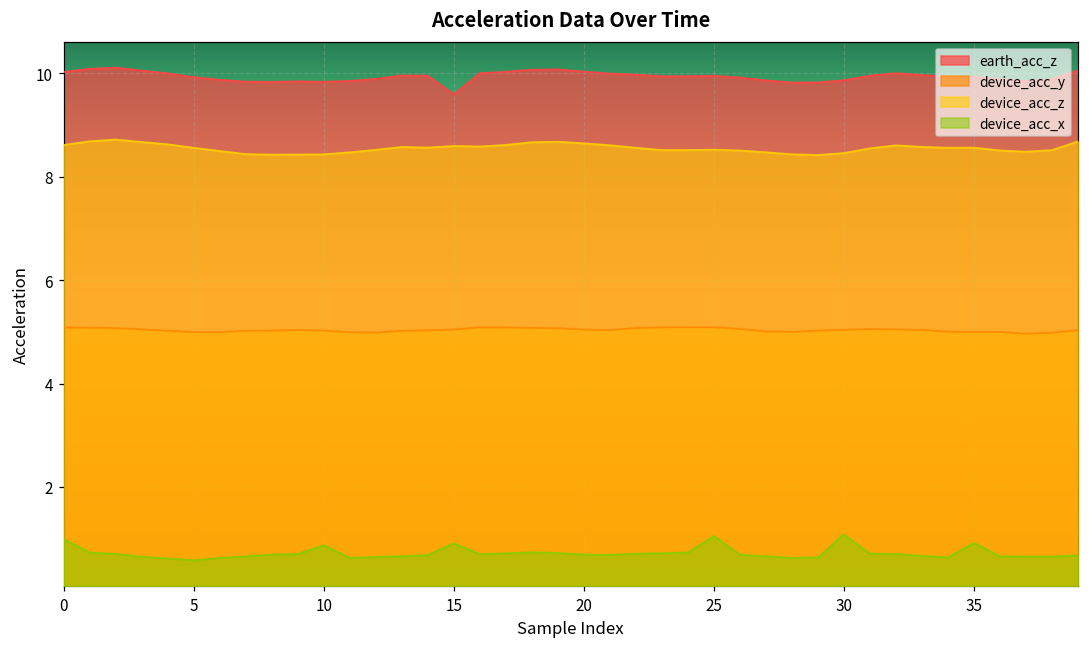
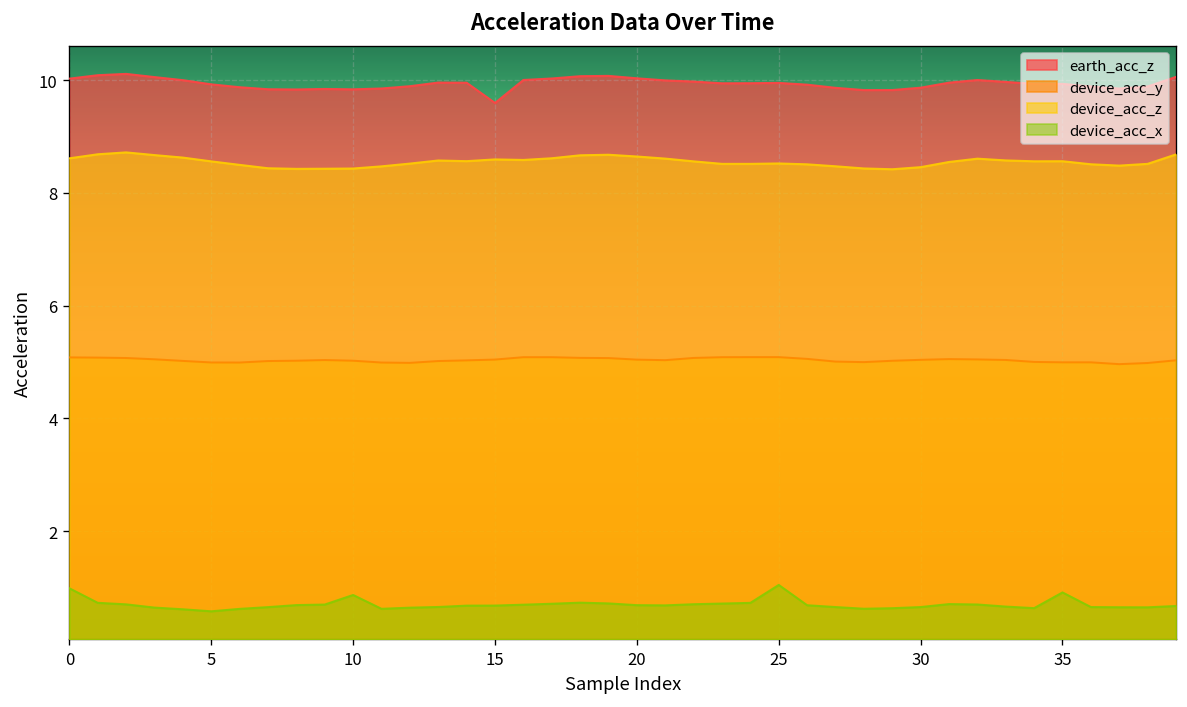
  {
    "earth_acc_z": {
      "0": 10.0,
      "5": 9.9,
      "10": 9.8,
      "15": 9.6,
      "20": 10.0,
      "25": 10.0,
      "30": 9.9
    },
    "device_acc_x": {
      "0": 1.0,
      "5": 0.6,
      "10": 0.9,
-     "15": 0.9,
+     "15": 0.7,
      "20": 0.7,
      "25": 1.0,
-     "30": 1.1,
+     "30": 0.7,
      "35": 0.9
    }
  }
